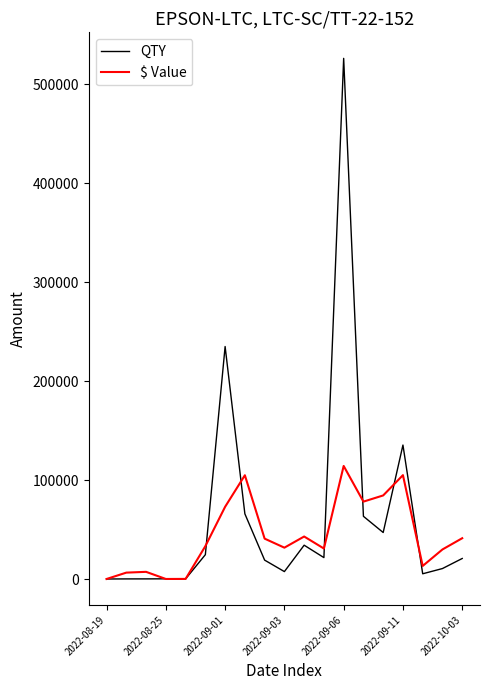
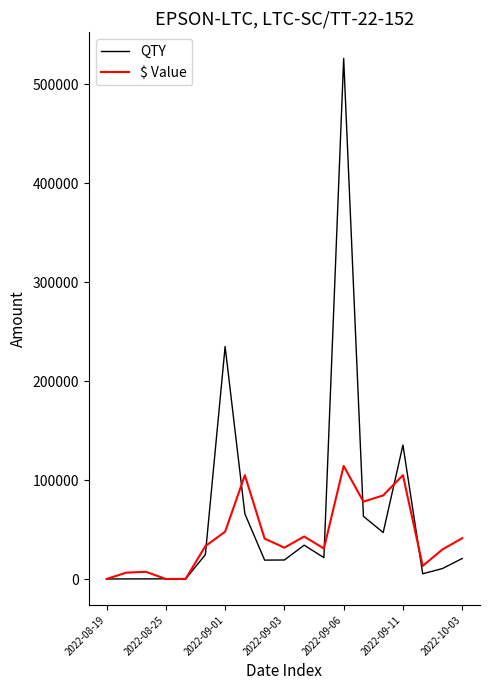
  {
    "QTY": {
      "2022-09-01": 230000,
-     "2022-09-03": 10000,
+     "2022-09-03": 20000,
      "2022-09-11": 140000,
      "2022-10-03": 20000
    },
    "$ Value": {
-     "2022-09-01": 70000,
+     "2022-09-01": 50000,
      "2022-09-03": 30000,
      "2022-09-11": 100000,
      "2022-10-03": 40000
    }
  }
